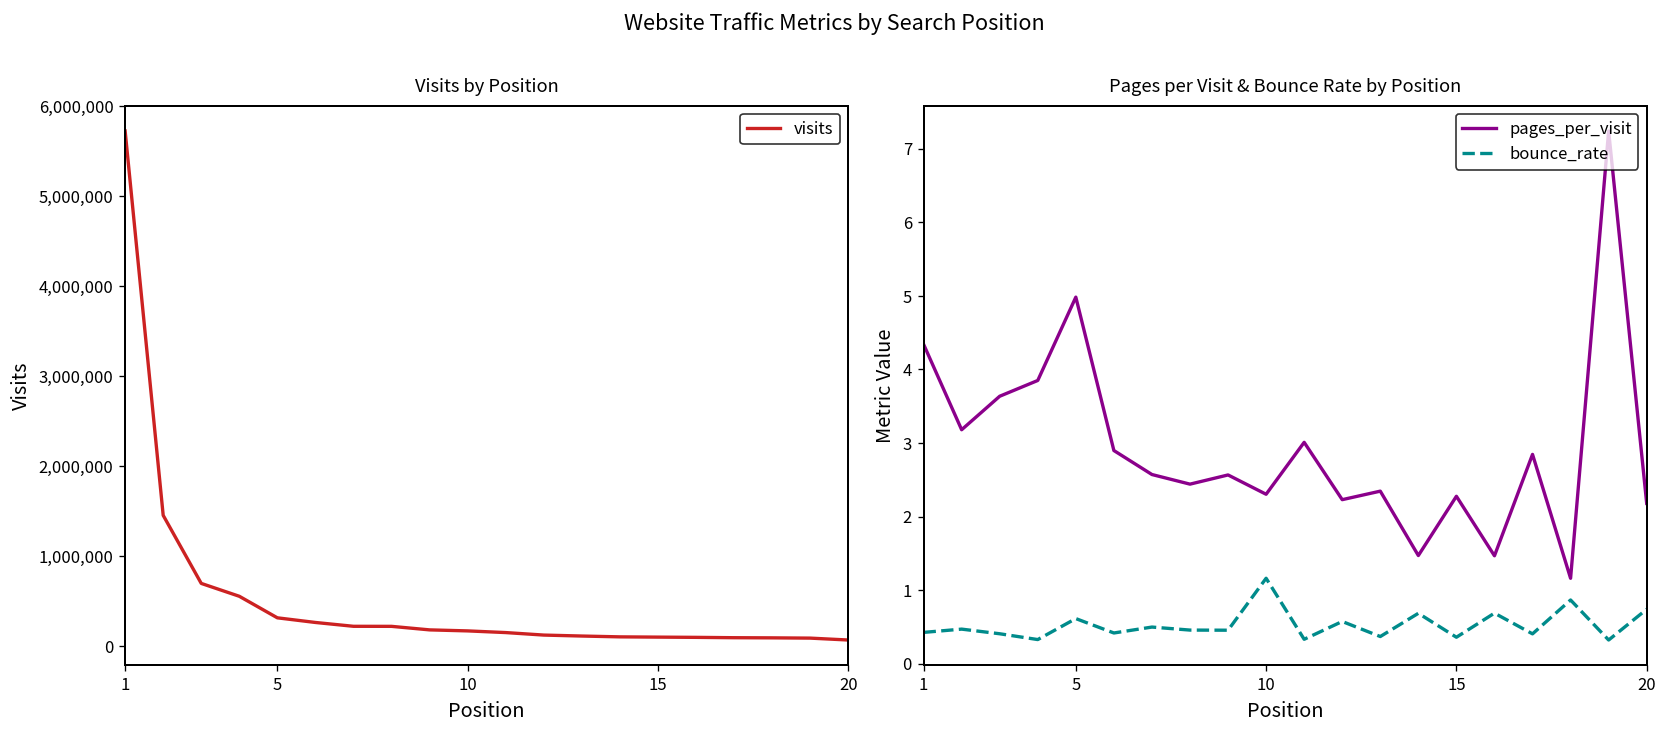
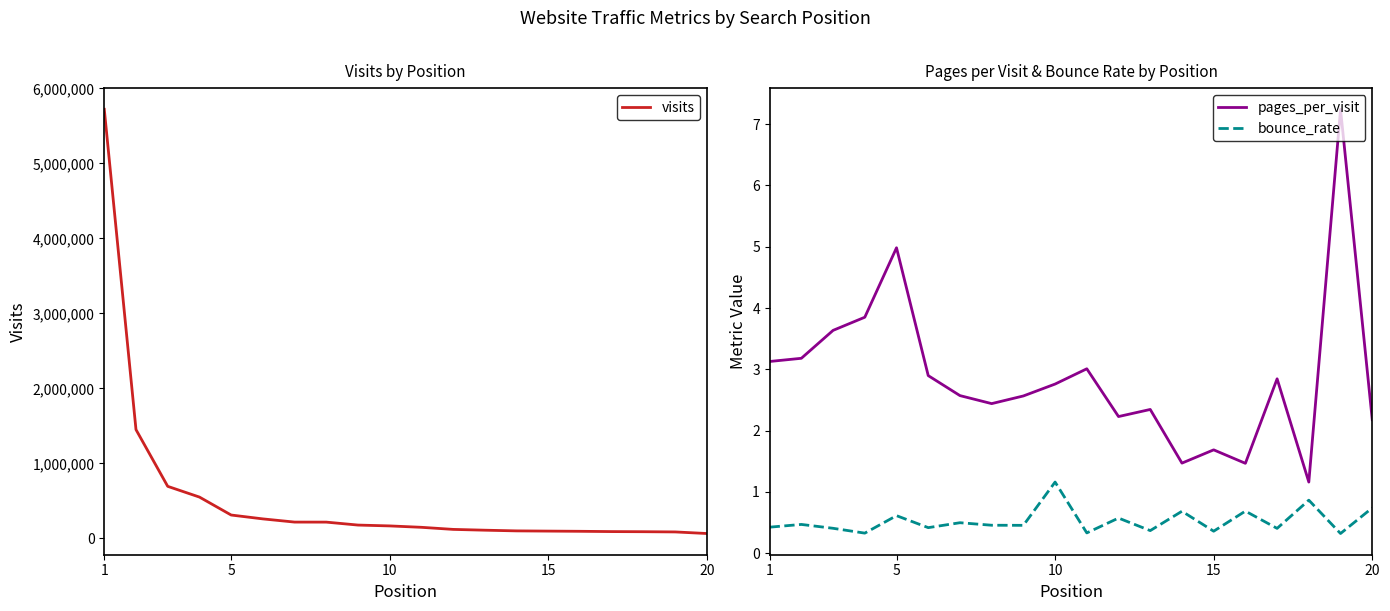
  {
    "Visits by Position": {
      "1": "5,700,000",
      "5": "300,000",
      "10": "200,000",
      "15": "100,000",
      "20": "100,000"
    },
    "Pages per Visit & Bounce Rate by Position": {
      "pages_per_visit": {
-       "1": "4.3",
+       "1": "3.1",
        "5": "5.0",
-       "10": "2.3",
-       "15": "2.3",
+       "10": "2.8",
+       "15": "1.7",
        "20": "2.2"
      },
      "bounce_rate": {
        "1": "0.4",
        "5": "0.6",
        "10": "1.2",
        "15": "0.4",
        "20": "0.7"
      }
    }
  }
